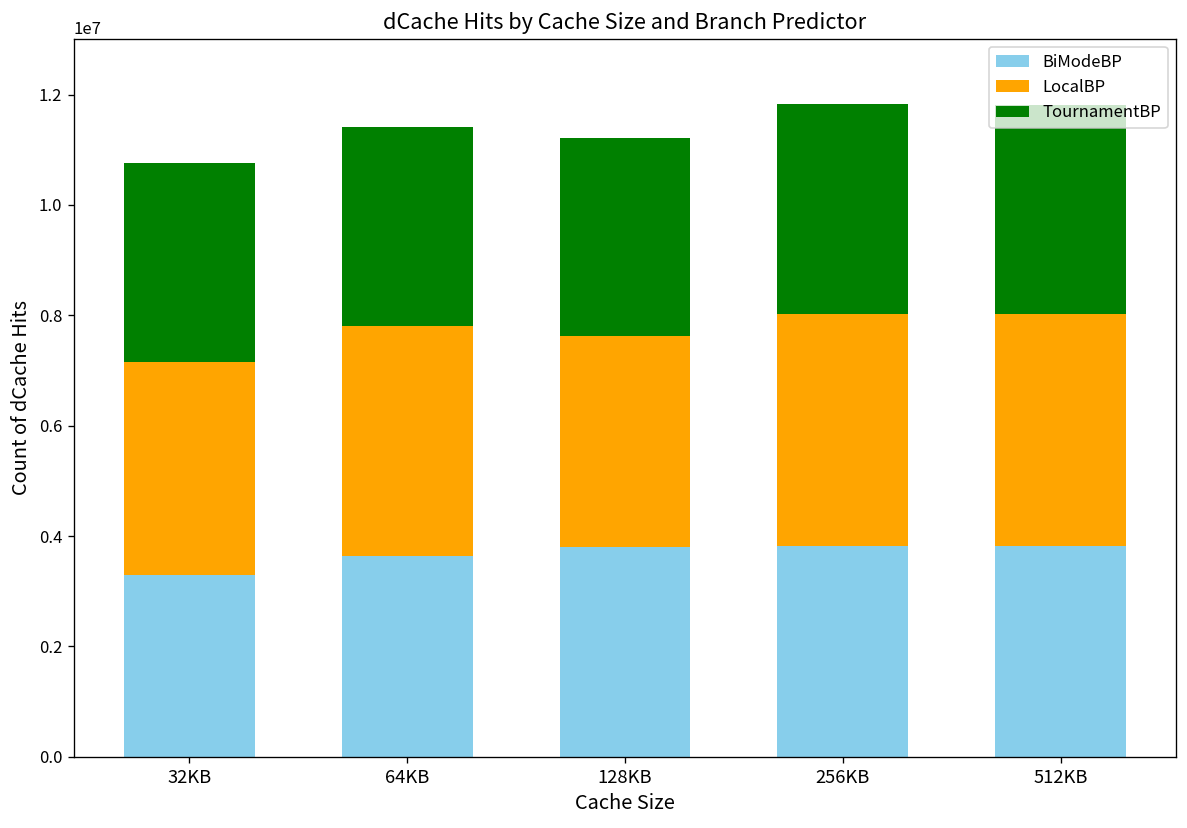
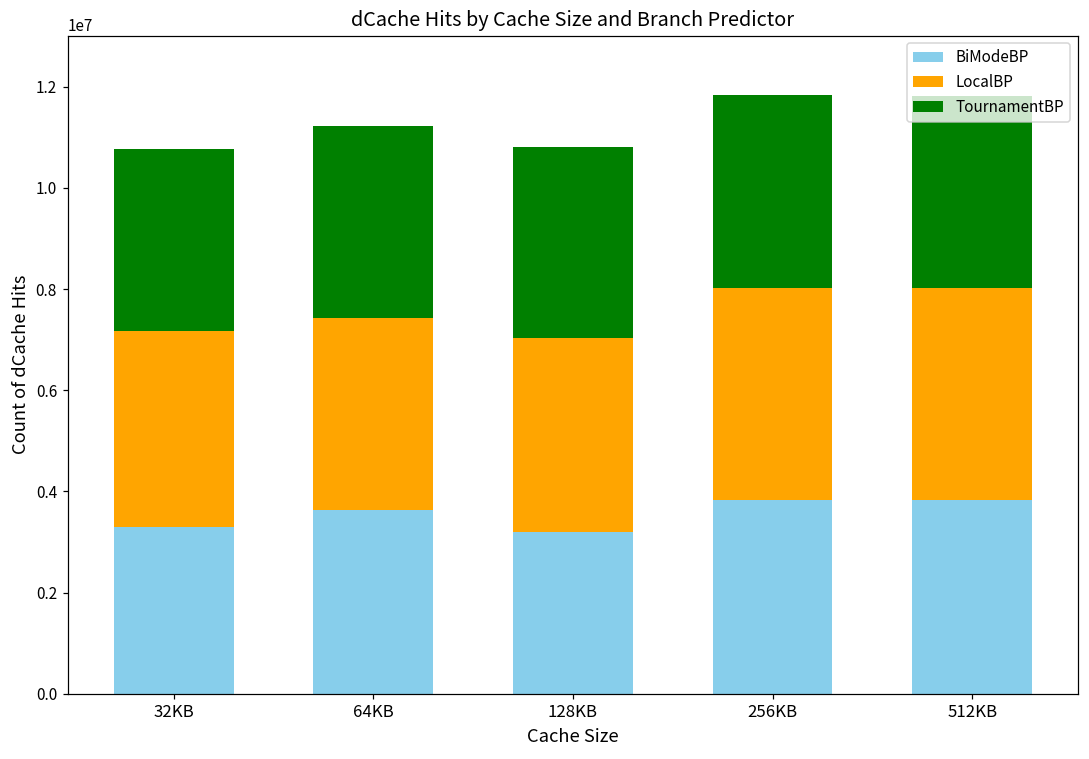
  {
    "BiModeBP": {
      "32KB": 3300000,
      "64KB": 3600000,
-     "128KB": 3800000,
+     "128KB": 3200000,
      "256KB": 3800000,
      "512KB": 3800000
    },
    "LocalBP": {
      "32KB": 3900000,
-     "64KB": 4200000,
+     "64KB": 3800000,
      "128KB": 3800000,
      "256KB": 4200000,
      "512KB": 4200000
    },
    "TournamentBP": {
      "32KB": 3600000,
-     "64KB": 3600000,
-     "128KB": 3600000,
+     "64KB": 3800000,
+     "128KB": 3800000,
      "256KB": 3800000
    }
  }
